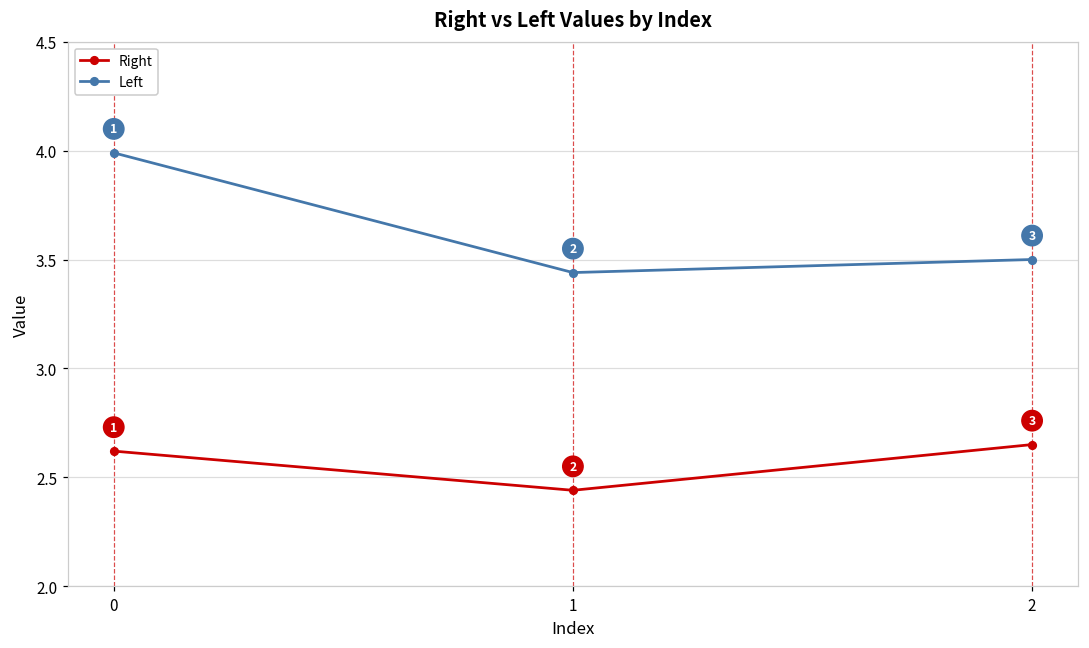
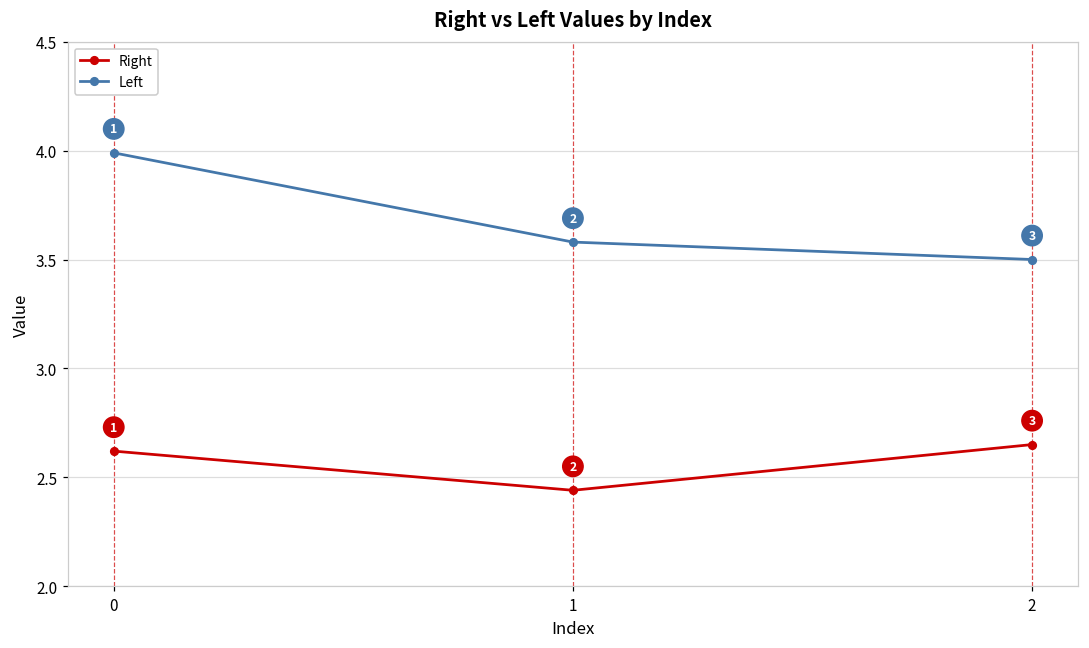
  {
    "Left": {
-     "1": 3.44
+     "1": 3.58
    }
  }
